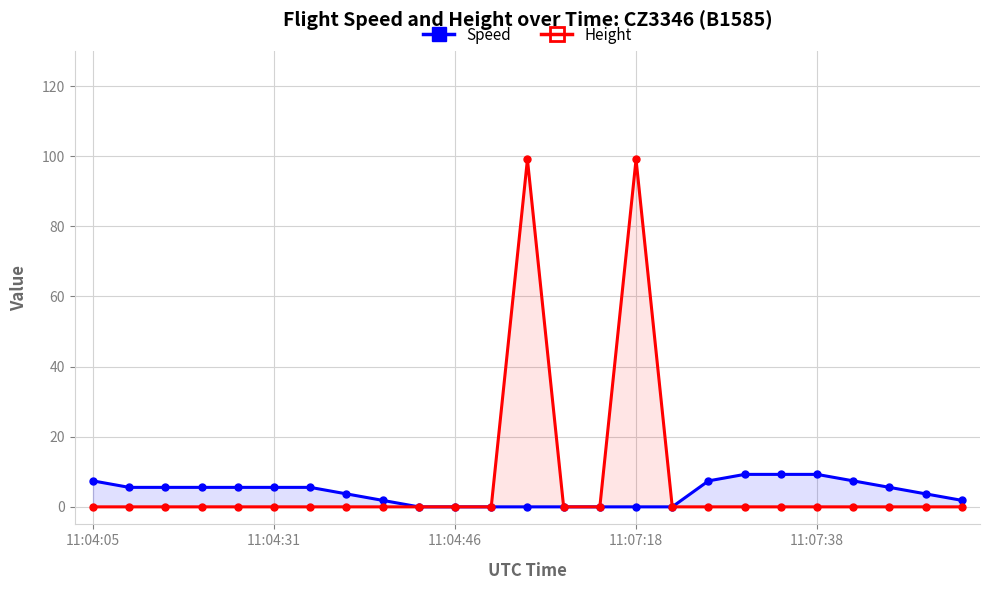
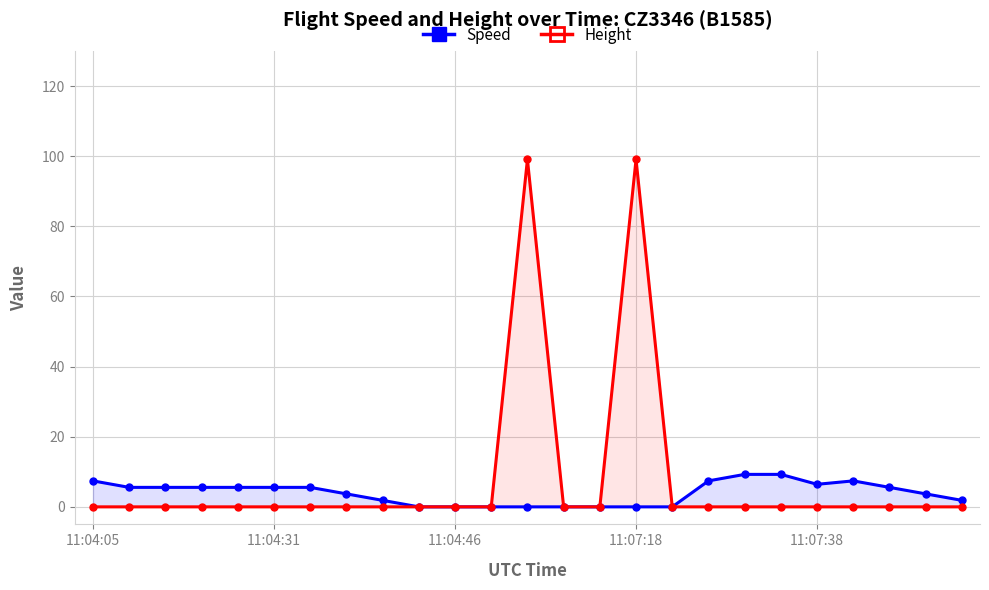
  {
    "Speed": {
      "11:07:18": 0,
-     "11:07:38": 9
+     "11:07:38": 6
    },
    "Height": {
      "11:07:18": 99,
      "11:07:38": 0
    }
  }
